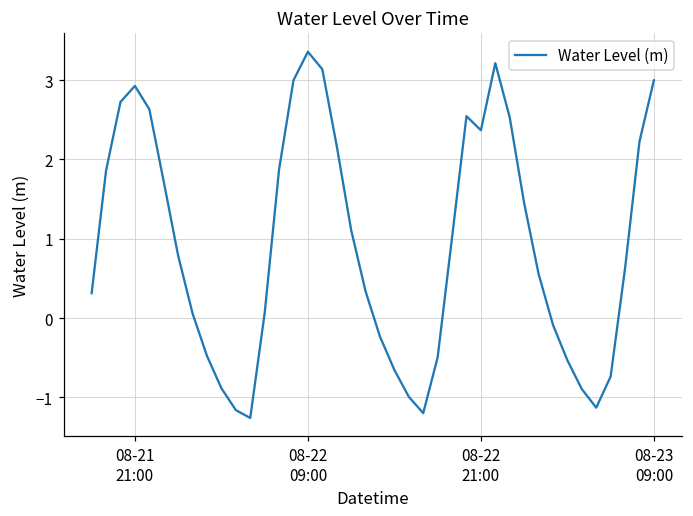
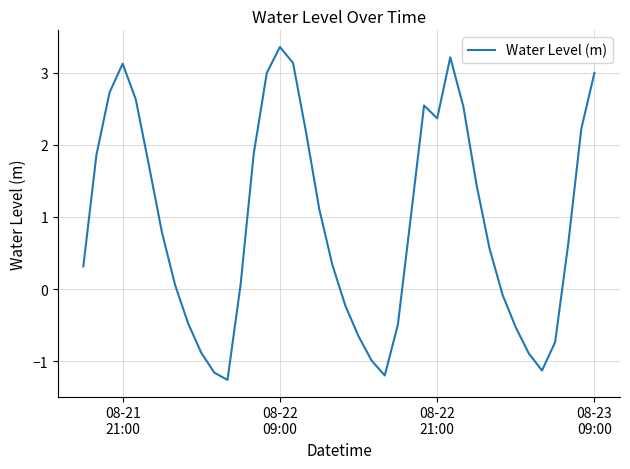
  {
-   "08-21 21:00": 2.9,
+   "08-21 21:00": 3.1,
    "08-22 09:00": 3.4,
    "08-22 21:00": 2.4,
    "08-23 09:00": 3.0
  }
